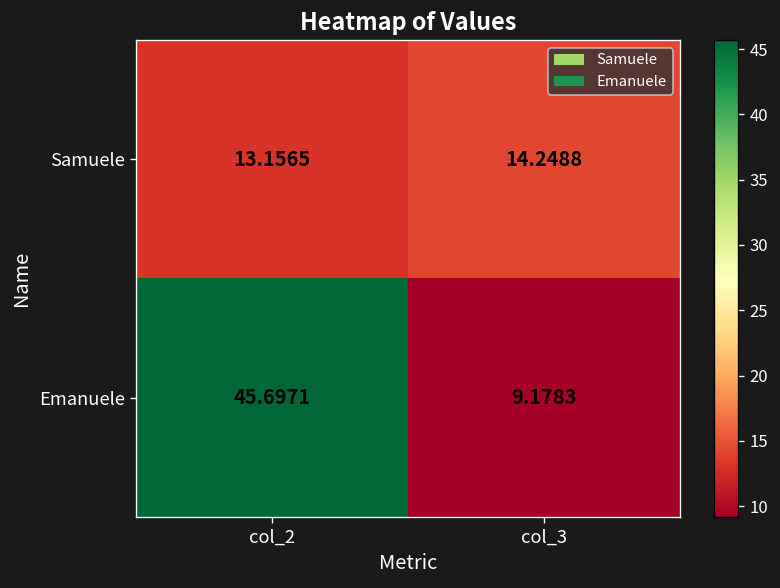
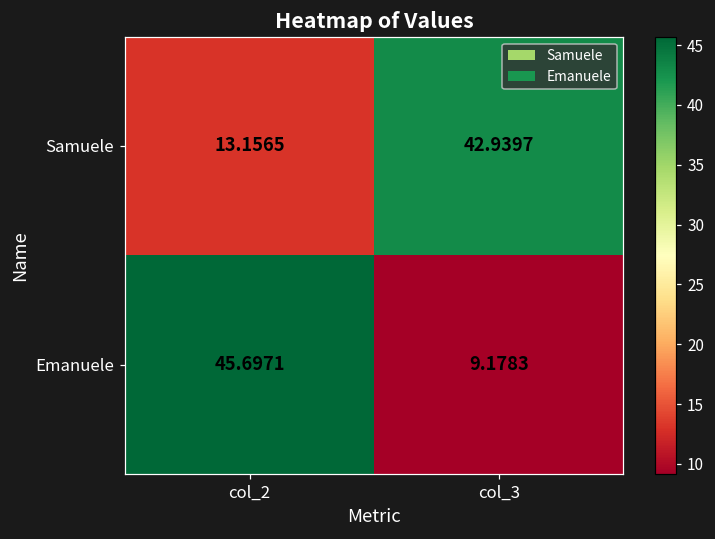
  {
    "Samuele": {
      "col_2": 13.1565,
-     "col_3": 14.2488
+     "col_3": 42.9397
    },
    "Emanuele": {
      "col_2": 45.6971,
      "col_3": 9.1783
    }
  }
